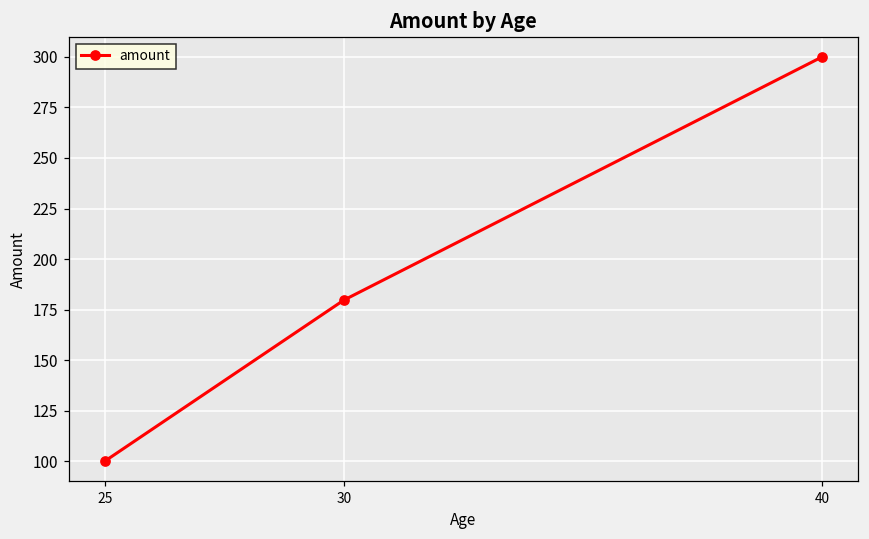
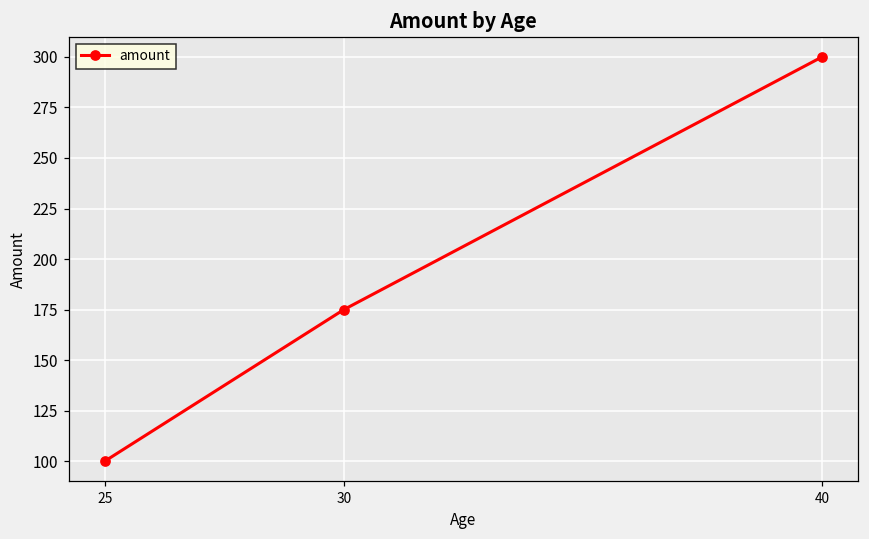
  {
    "25": 100,
-   "30": 180,
+   "30": 175,
    "40": 300
  }
